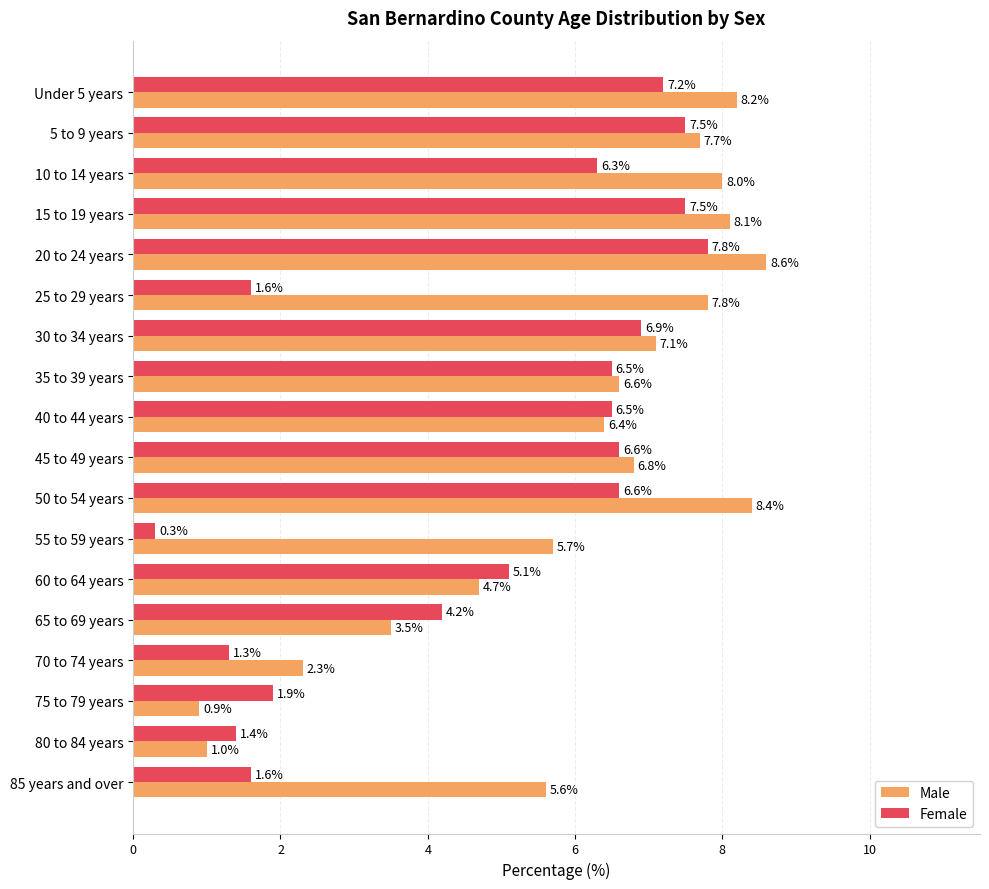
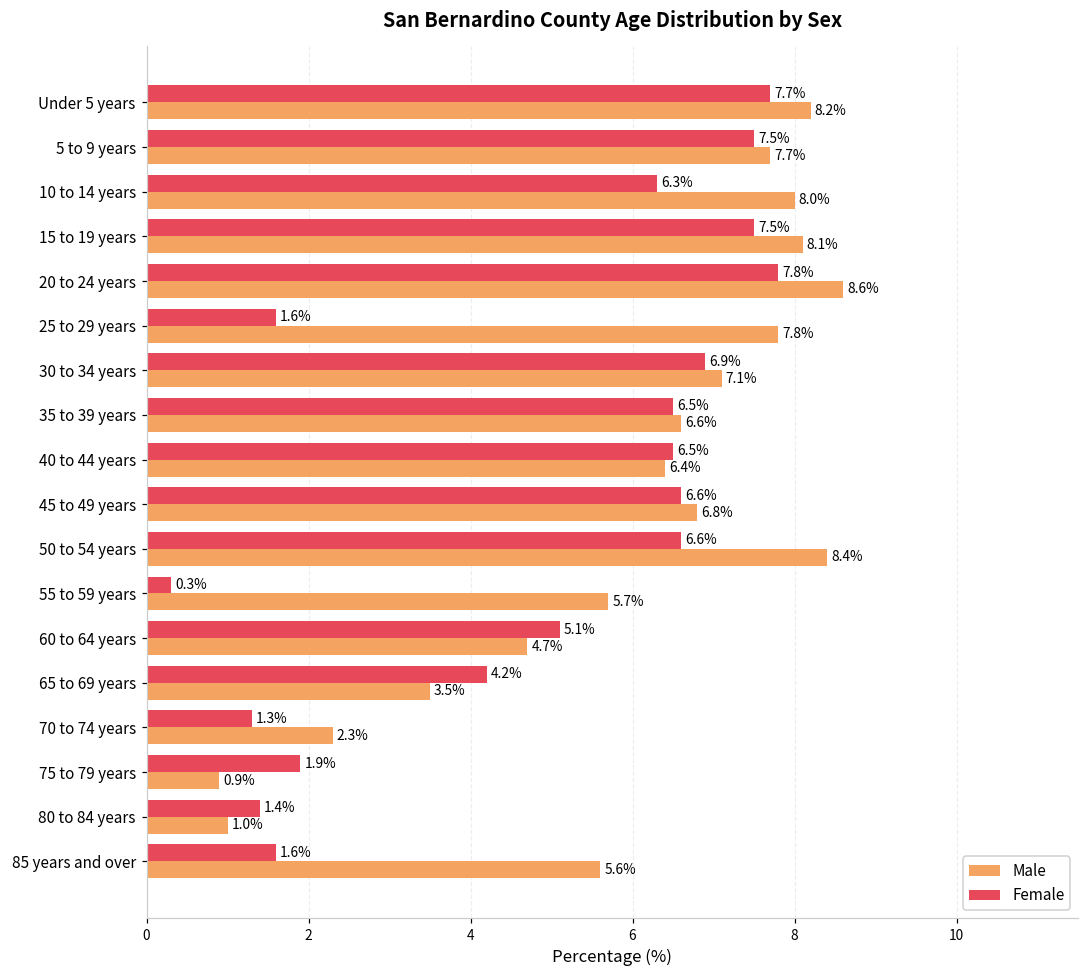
  {
    "Male": {
      "Under 5 years": "8.2%",
      "5 to 9 years": "7.7%",
      "10 to 14 years": "8.0%",
      "15 to 19 years": "8.1%",
      "20 to 24 years": "8.6%",
      "25 to 29 years": "7.8%",
      "30 to 34 years": "7.1%",
      "35 to 39 years": "6.6%",
      "40 to 44 years": "6.4%",
      "45 to 49 years": "6.8%",
      "50 to 54 years": "8.4%",
      "55 to 59 years": "5.7%",
      "60 to 64 years": "4.7%",
      "65 to 69 years": "3.5%",
      "70 to 74 years": "2.3%",
      "75 to 79 years": "0.9%",
      "80 to 84 years": "1.0%",
      "85 years and over": "5.6%"
    },
    "Female": {
-     "Under 5 years": "7.2%",
+     "Under 5 years": "7.7%",
      "5 to 9 years": "7.5%",
      "10 to 14 years": "6.3%",
      "15 to 19 years": "7.5%",
      "20 to 24 years": "7.8%",
      "25 to 29 years": "1.6%",
      "30 to 34 years": "6.9%",
      "35 to 39 years": "6.5%",
      "40 to 44 years": "6.5%",
      "45 to 49 years": "6.6%",
      "50 to 54 years": "6.6%",
      "55 to 59 years": "0.3%",
      "60 to 64 years": "5.1%",
      "65 to 69 years": "4.2%",
      "70 to 74 years": "1.3%",
      "75 to 79 years": "1.9%",
      "80 to 84 years": "1.4%",
      "85 years and over": "1.6%"
    }
  }
